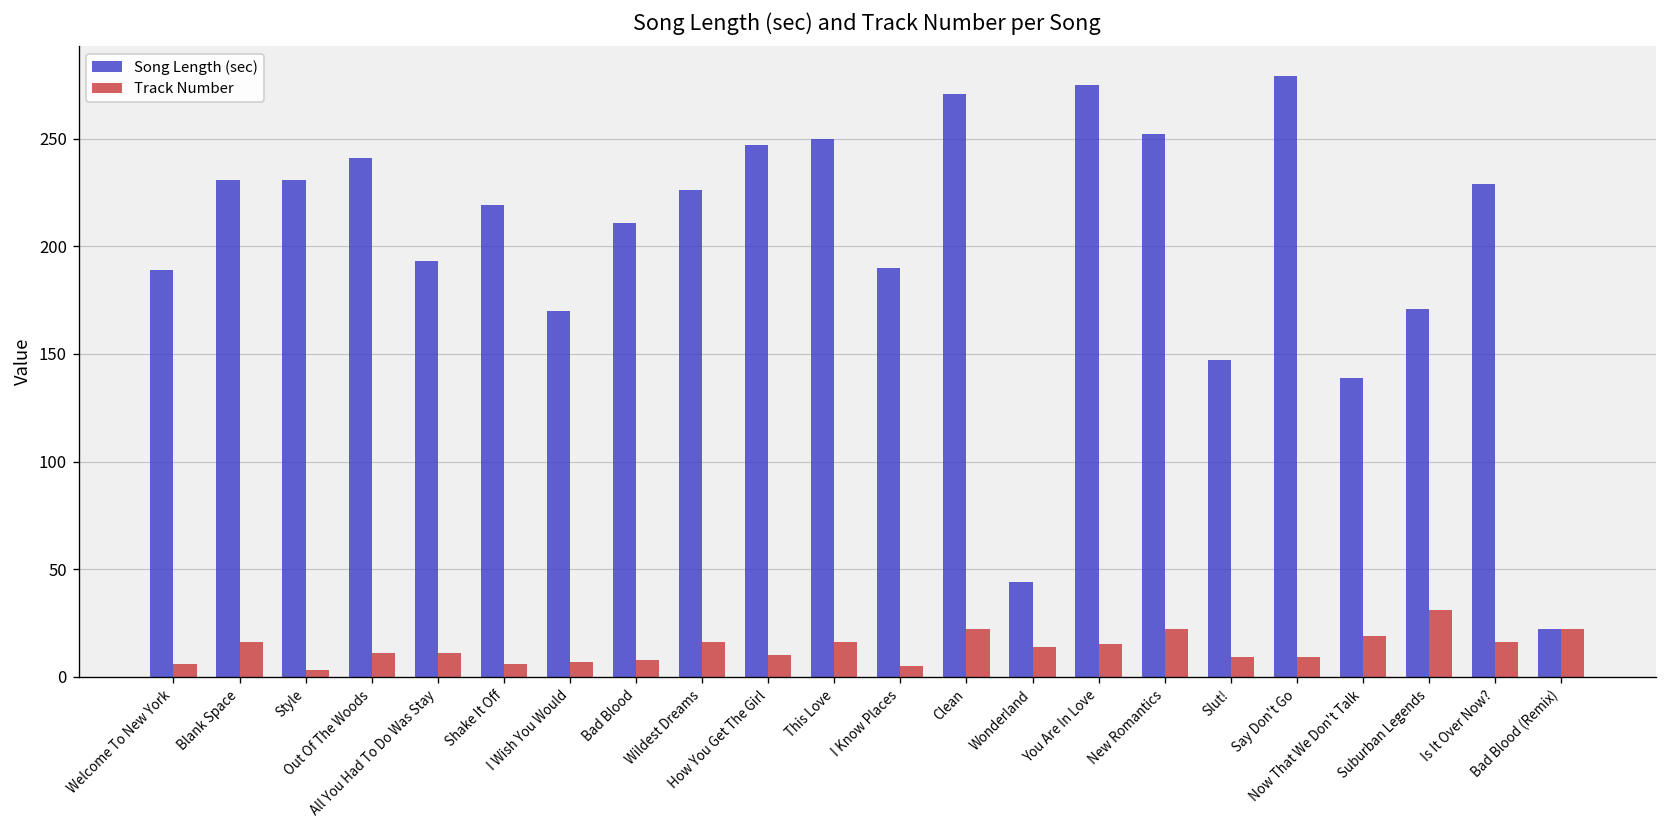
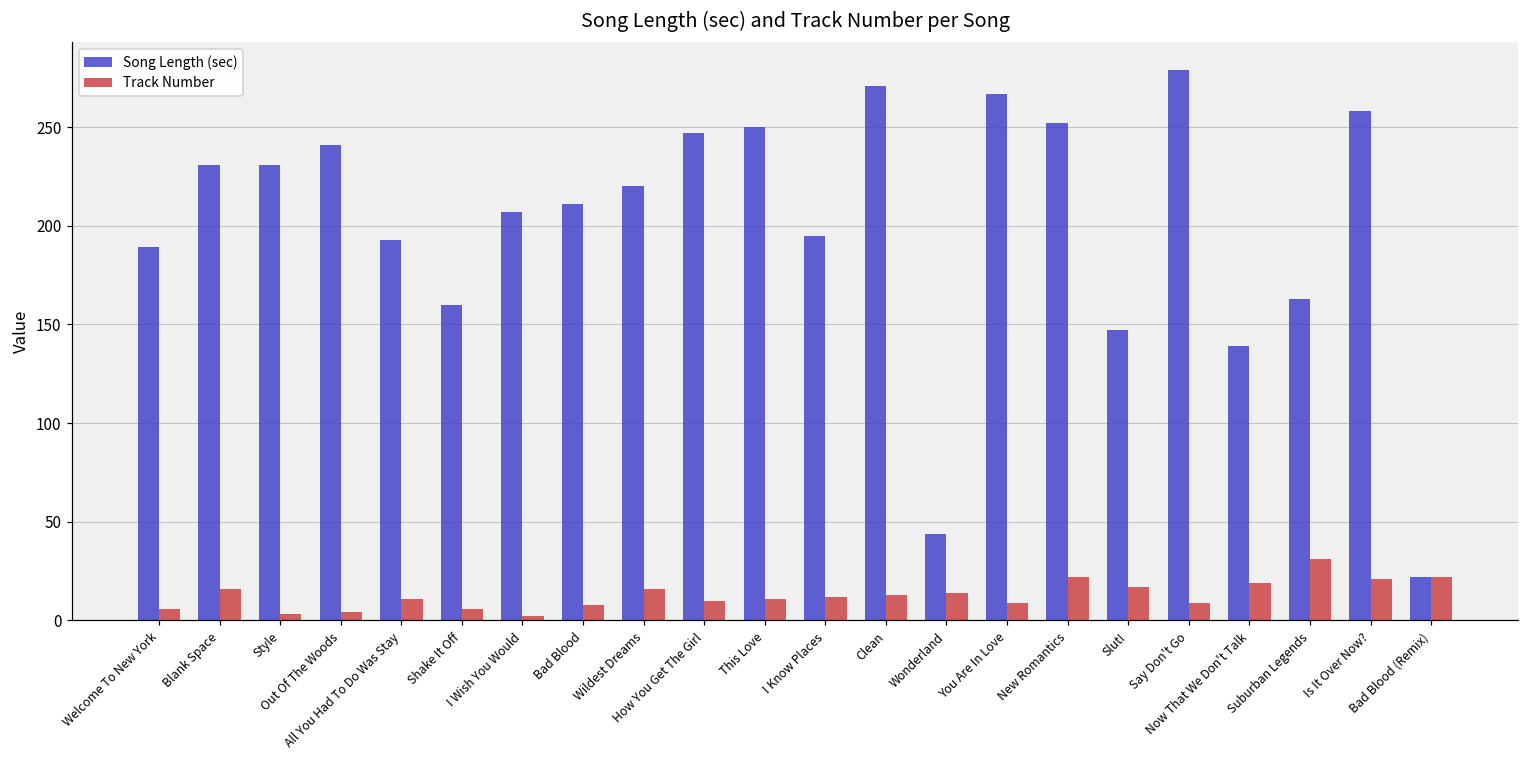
  {
    "Song Length (sec)": {
      "Welcome To New York": 189,
      "Blank Space": 231,
      "Style": 231,
      "Out Of The Woods": 241,
      "All You Had To Do Was Stay": 193,
-     "Shake It Off": 219,
-     "I Wish You Would": 170,
+     "Shake It Off": 160,
+     "I Wish You Would": 207,
      "Bad Blood": 211,
-     "Wildest Dreams": 226,
+     "Wildest Dreams": 220,
      "How You Get The Girl": 247,
      "This Love": 250,
-     "I Know Places": 190,
+     "I Know Places": 195,
      "Clean": 271,
      "Wonderland": 44,
-     "You Are In Love": 275,
+     "You Are In Love": 267,
      "New Romantics": 252,
      "Slut!": 147,
      "Say Don't Go": 279,
      "Now That We Don't Talk": 139,
-     "Suburban Legends": 171,
-     "Is It Over Now?": 229,
+     "Suburban Legends": 163,
+     "Is It Over Now?": 258,
      "Bad Blood (Remix)": 22
    },
    "Track Number": {
      "Welcome To New York": 6,
      "Blank Space": 16,
      "Style": 3,
-     "Out Of The Woods": 11,
+     "Out Of The Woods": 4,
      "All You Had To Do Was Stay": 11,
      "Shake It Off": 6,
-     "I Wish You Would": 7,
+     "I Wish You Would": 2,
      "Bad Blood": 8,
      "Wildest Dreams": 16,
      "How You Get The Girl": 10,
-     "This Love": 16,
-     "I Know Places": 5,
-     "Clean": 22,
+     "This Love": 11,
+     "I Know Places": 12,
+     "Clean": 13,
      "Wonderland": 14,
-     "You Are In Love": 15,
+     "You Are In Love": 9,
      "New Romantics": 22,
-     "Slut!": 9,
+     "Slut!": 17,
      "Say Don't Go": 9,
      "Now That We Don't Talk": 19,
      "Suburban Legends": 31,
-     "Is It Over Now?": 16,
+     "Is It Over Now?": 21,
      "Bad Blood (Remix)": 22
    }
  }
